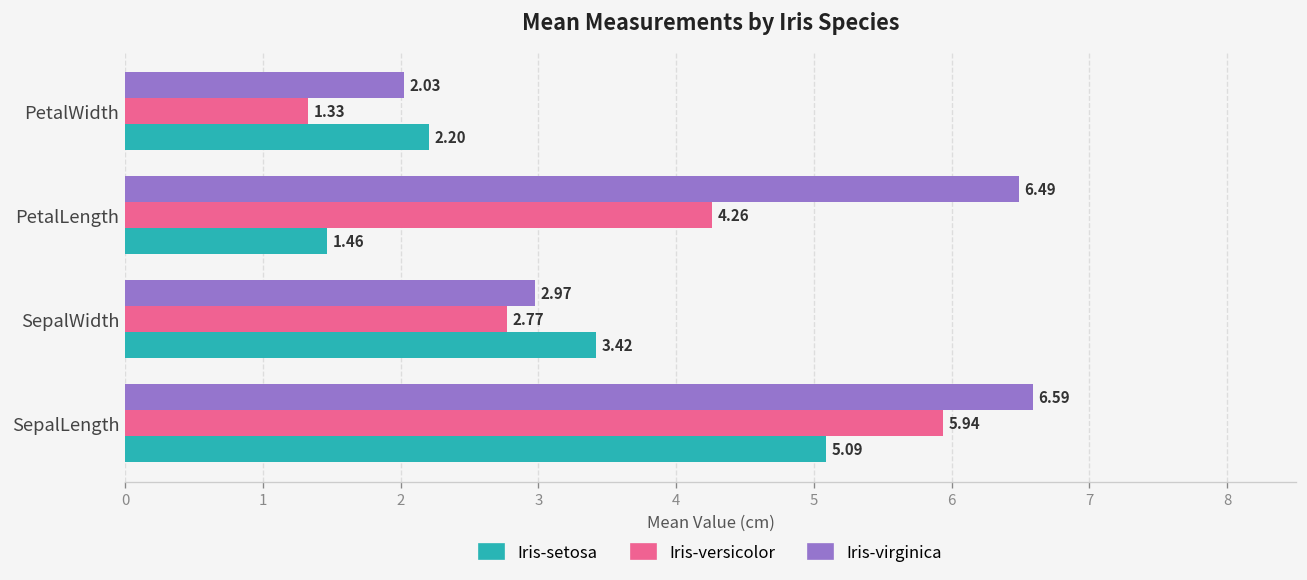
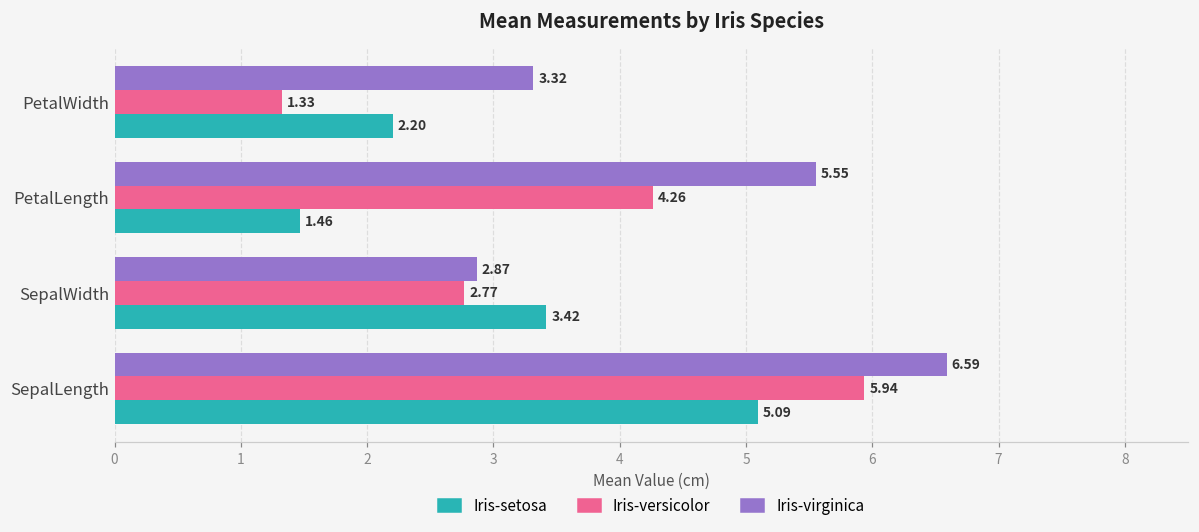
  {
    "Iris-setosa": {
      "PetalWidth": 2.20,
      "PetalLength": 1.46,
      "SepalWidth": 3.42,
      "SepalLength": 5.09
    },
    "Iris-versicolor": {
      "PetalWidth": 1.33,
      "PetalLength": 4.26,
      "SepalWidth": 2.77,
      "SepalLength": 5.94
    },
    "Iris-virginica": {
-     "PetalWidth": 2.03,
-     "PetalLength": 6.49,
-     "SepalWidth": 2.97,
+     "PetalWidth": 3.32,
+     "PetalLength": 5.55,
+     "SepalWidth": 2.87,
      "SepalLength": 6.59
    }
  }
